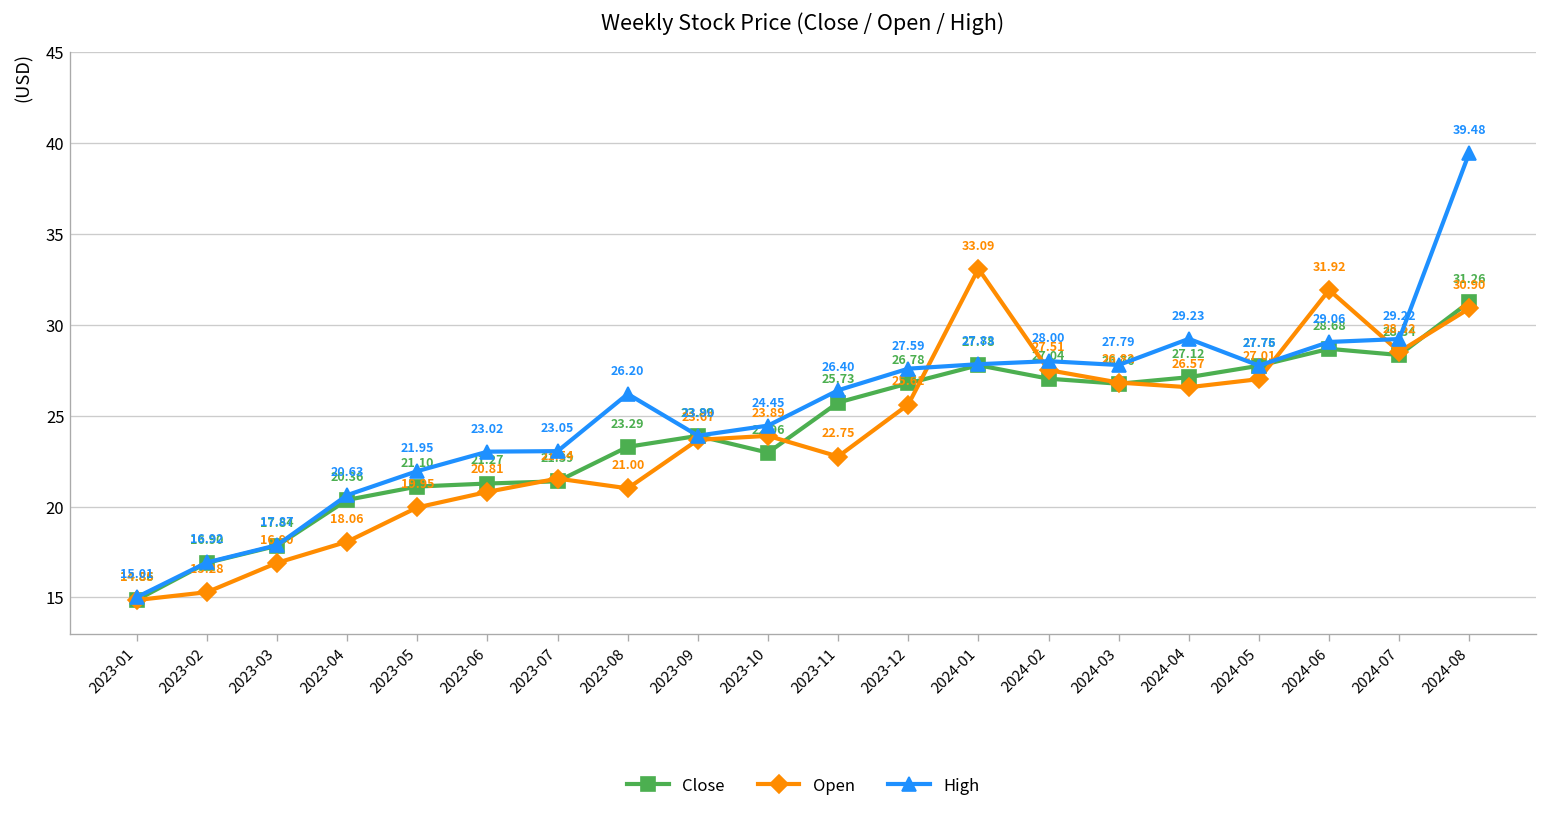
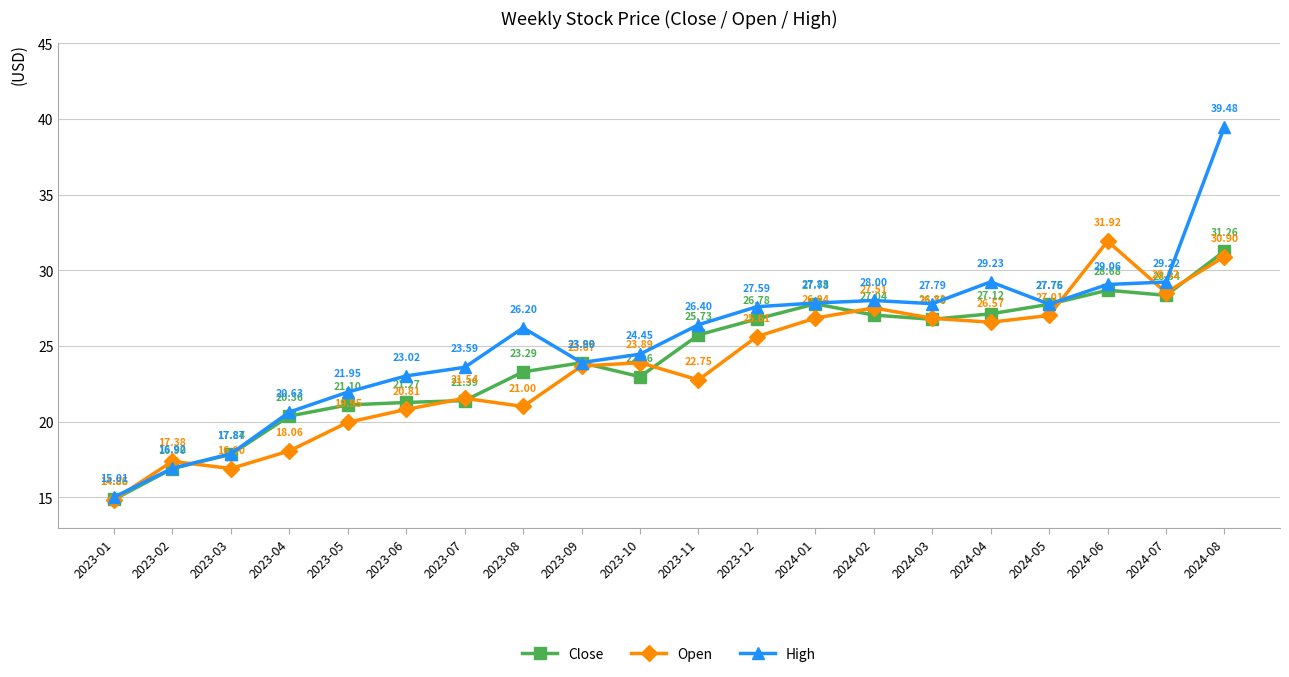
  {
    "Close": {
      "2023-08": 23.29,
      "2023-11": 25.73
    },
    "Open": {
-     "2023-02": 15.28,
+     "2023-02": 17.38,
      "2023-04": 18.06,
      "2023-08": 21.00,
      "2023-10": 23.89,
      "2023-11": 22.75,
-     "2024-01": 33.09,
+     "2024-01": 26.84,
      "2024-05": 27.01,
      "2024-06": 31.92
    },
    "High": {
      "2023-05": 21.95,
      "2023-06": 23.02,
-     "2023-07": 23.05,
+     "2023-07": 23.59,
      "2023-08": 26.20,
      "2023-10": 24.45,
      "2023-11": 26.40,
      "2023-12": 27.59,
      "2024-03": 27.79,
      "2024-04": 29.23,
      "2024-07": 29.22,
      "2024-08": 39.48
    }
  }
